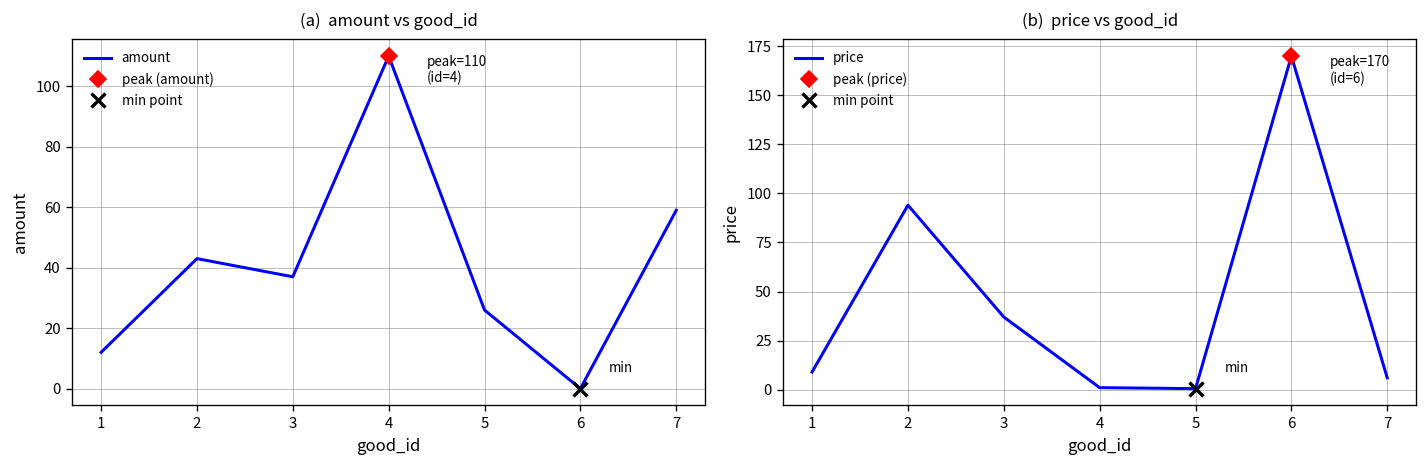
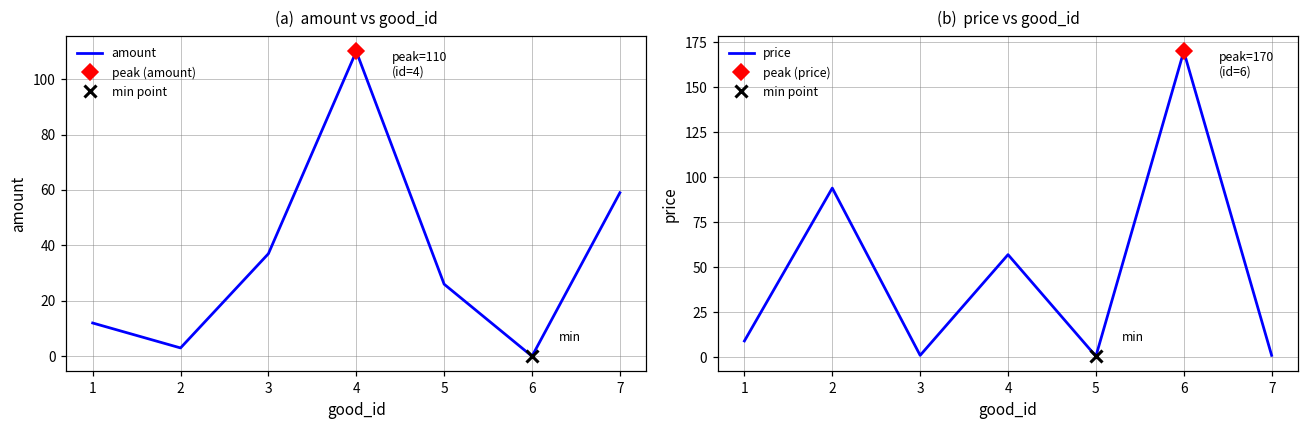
  {
    "(a) amount vs good_id": {
      "amount": {
        "1": 12,
-       "2": 43,
+       "2": 3,
        "3": 37,
        "5": 26,
        "7": 59
      }
    },
    "(b) price vs good_id": {
      "price": {
        "1": 9,
        "2": 94,
-       "3": 37,
-       "4": 1,
-       "7": 6
+       "3": 1,
+       "4": 57,
+       "7": 1
      }
    }
  }
